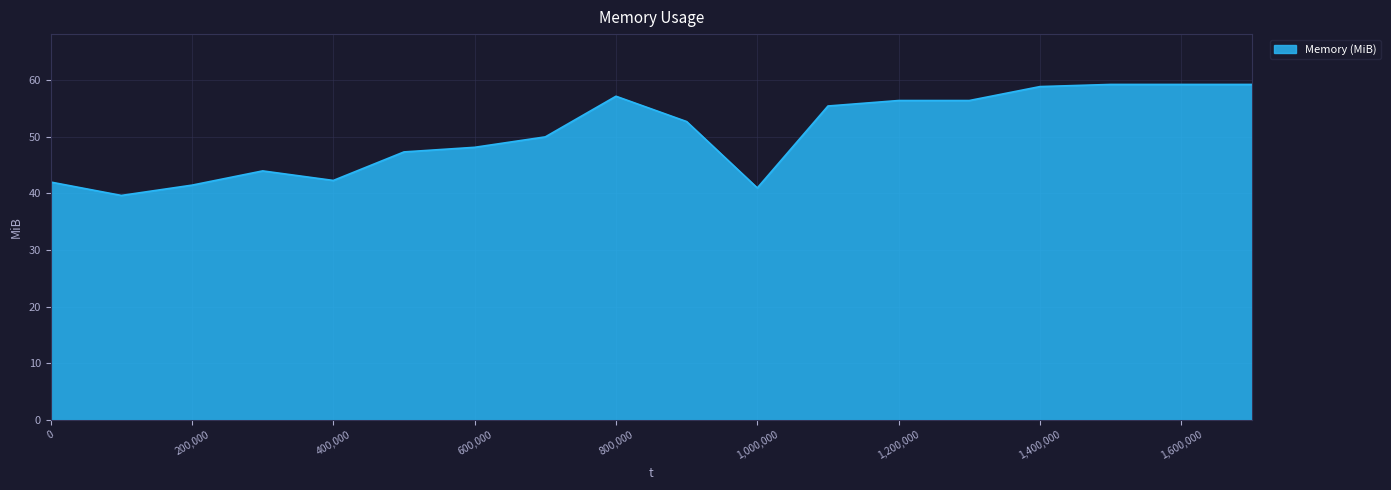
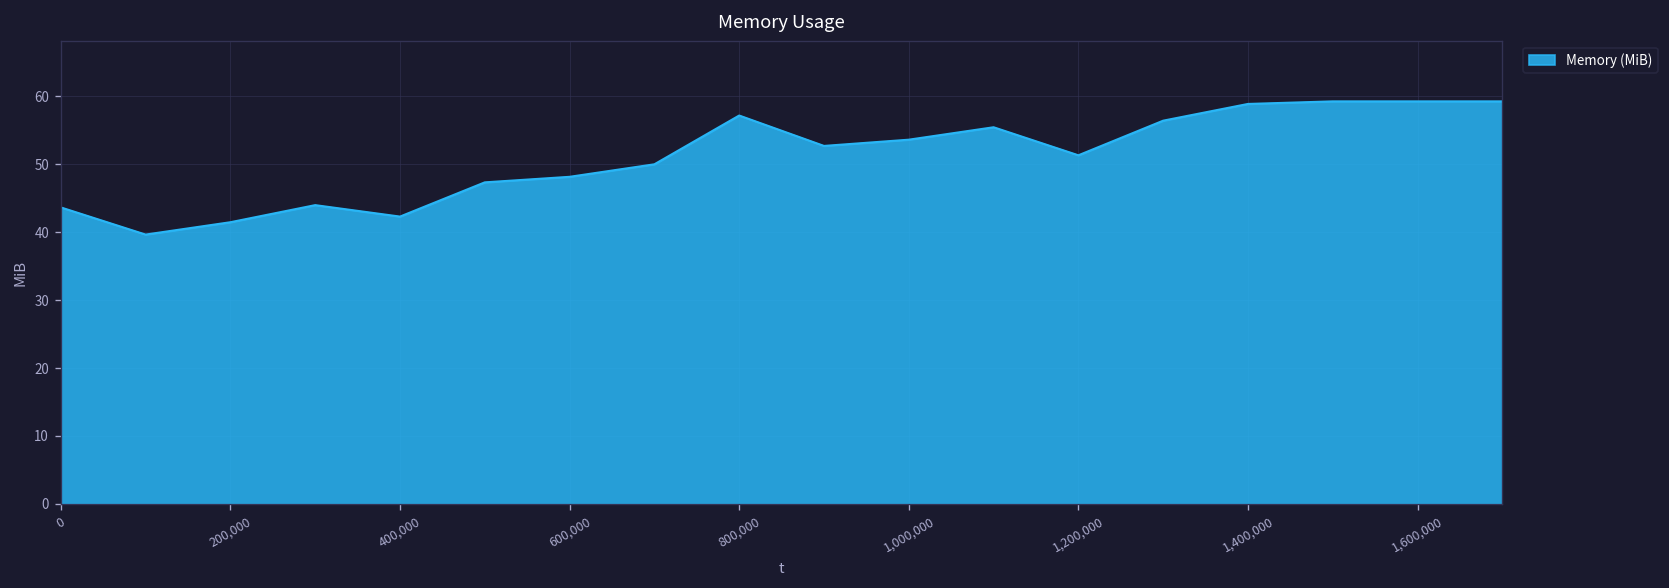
  {
-   "0": 42,
+   "0": 44,
    "200,000": 41,
    "400,000": 42,
    "600,000": 48,
    "800,000": 57,
-   "1,000,000": 41,
-   "1,200,000": 56,
+   "1,000,000": 54,
+   "1,200,000": 51,
    "1,400,000": 59,
    "1,600,000": 59
  }
